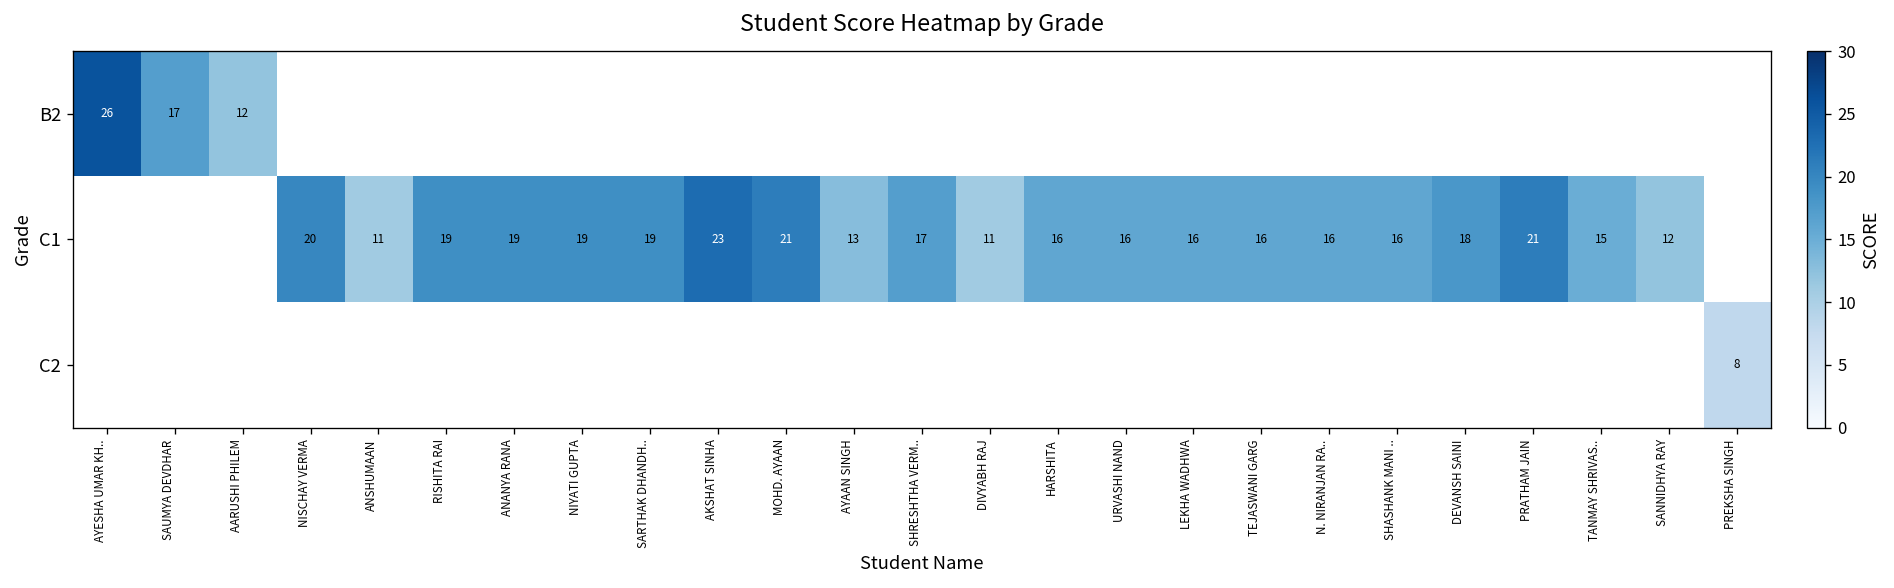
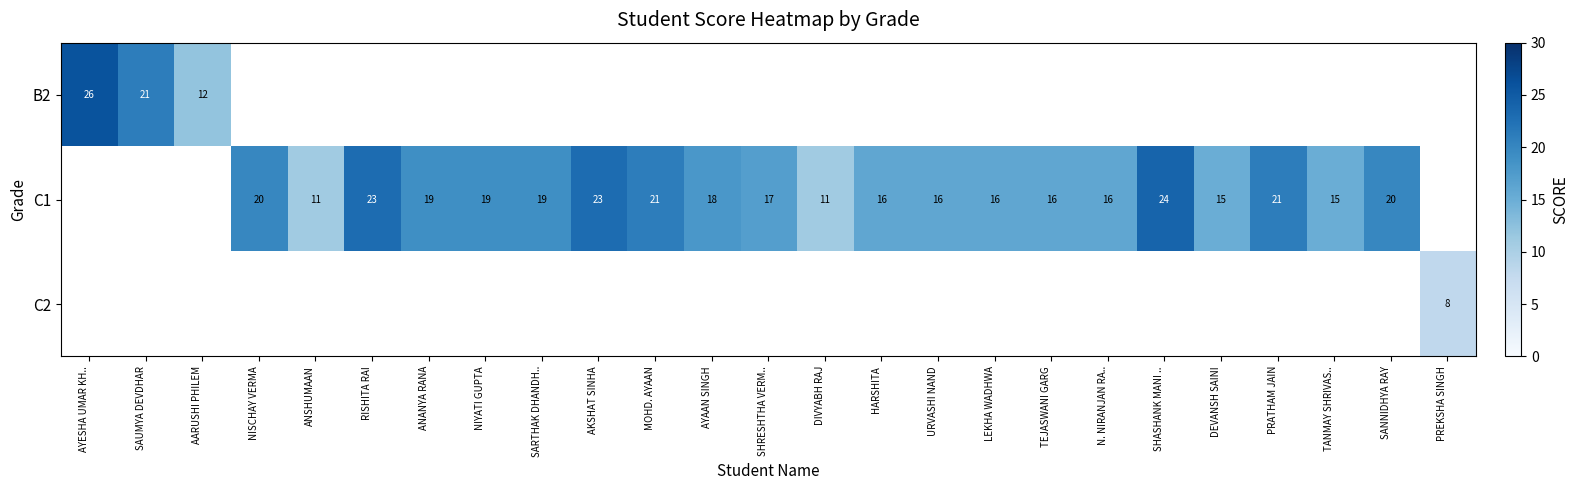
  {
    "B2": {
      "AYESHA UMAR KH..": 26,
-     "SAUMYA DEVDHAR": 17,
+     "SAUMYA DEVDHAR": 21,
      "AARUSHI PHILEM": 12
    },
    "C1": {
      "NISCHAY VERMA": 20,
      "ANSHUMAAN": 11,
-     "RISHITA RAI": 19,
+     "RISHITA RAI": 23,
      "ANANYA RANA": 19,
      "NIYATI GUPTA": 19,
      "SARTHAK DHANDH..": 19,
      "AKSHAT SINHA": 23,
      "MOHD. AYAAN": 21,
-     "AYAAN SINGH": 13,
+     "AYAAN SINGH": 18,
      "SHRESHTHA VERM..": 17,
      "DIVYABH RAJ": 11,
      "HARSHITA": 16,
      "URVASHI NAND": 16,
      "LEKHA WADHWA": 16,
      "TEJASWANI GARG": 16,
      "N. NIRANJAN RA..": 16,
-     "SHASHANK MANI ..": 16,
-     "DEVANSH SAINI": 18,
+     "SHASHANK MANI ..": 24,
+     "DEVANSH SAINI": 15,
      "PRATHAM JAIN": 21,
      "TANMAY SHRIVAS..": 15,
-     "SANNIDHYA RAY": 12
+     "SANNIDHYA RAY": 20
    },
    "C2": {
      "PREKSHA SINGH": 8
    }
  }
